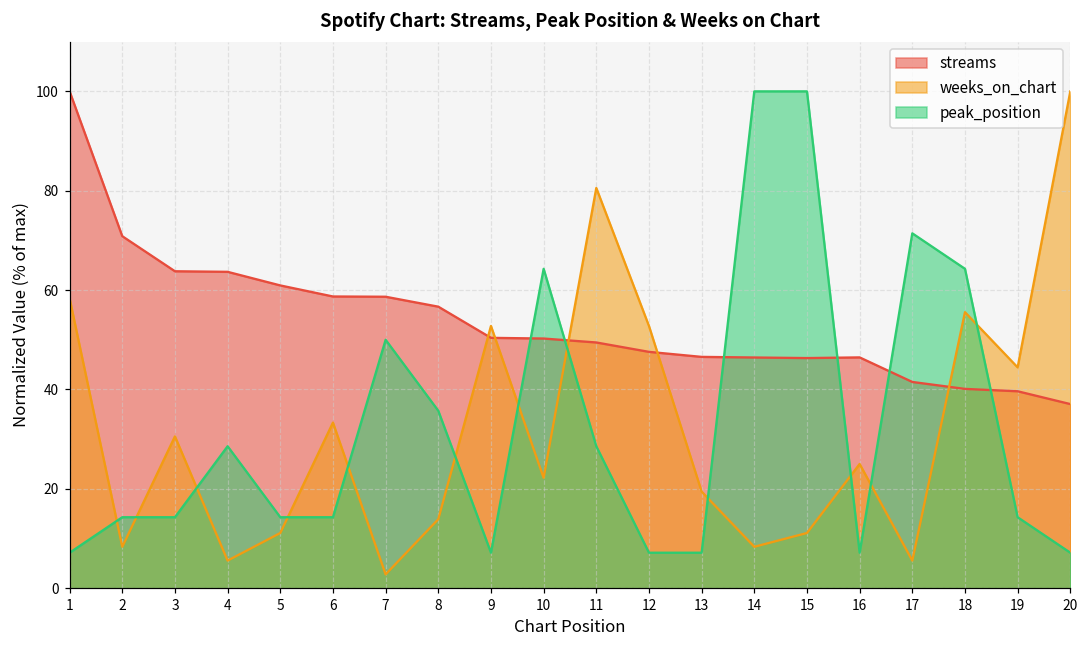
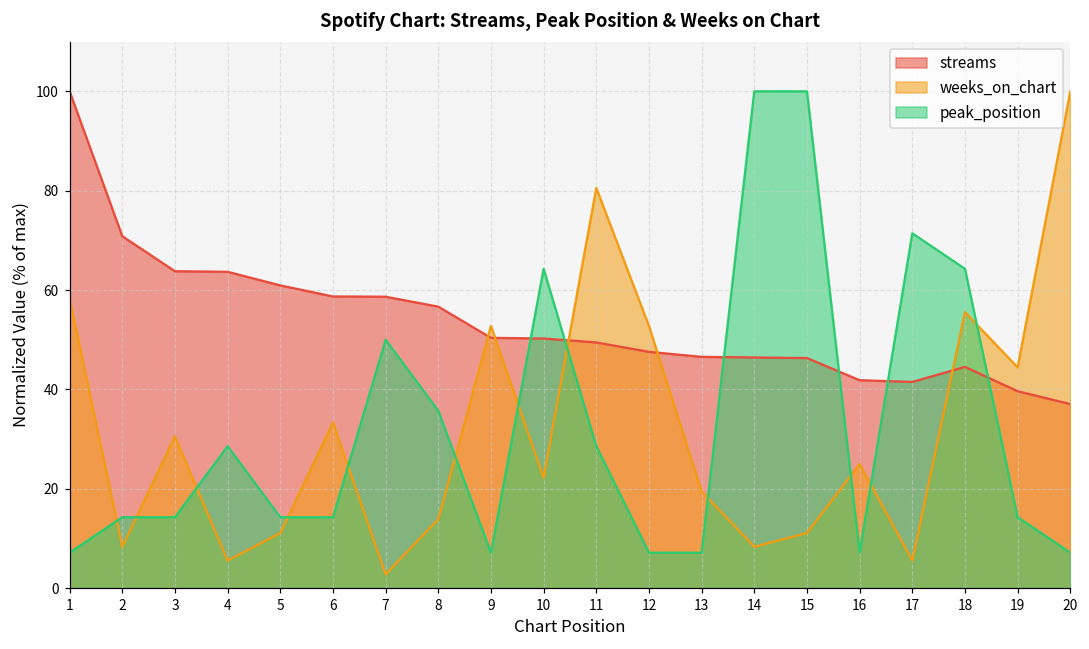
  {
    "streams": {
      "1": 100,
      "2": 71,
      "3": 64,
      "4": 64,
      "5": 61,
      "6": 59,
      "7": 59,
      "8": 57,
      "9": 50,
      "10": 50,
      "11": 49,
      "12": 48,
      "13": 47,
      "14": 46,
      "15": 46,
-     "16": 46,
+     "16": 42,
      "17": 42,
-     "18": 40,
+     "18": 45,
      "19": 40,
      "20": 37
    },
    "weeks_on_chart": {
      "1": 58,
      "2": 8,
      "3": 31,
      "4": 6,
      "5": 11,
      "6": 33,
      "7": 3,
      "8": 14,
      "9": 53,
      "10": 22,
      "11": 81,
      "12": 53,
      "13": 19,
      "14": 8,
      "15": 11,
      "16": 25,
      "17": 6,
      "18": 56,
      "19": 44,
      "20": 100
    },
    "peak_position": {
      "1": 7,
      "2": 14,
      "3": 14,
      "4": 29,
      "5": 14,
      "6": 14,
      "7": 50,
      "8": 36,
      "9": 7,
      "10": 64,
      "11": 29,
      "12": 7,
      "13": 7,
      "14": 100,
      "15": 100,
      "16": 7,
      "17": 71,
      "18": 64,
      "19": 14,
      "20": 7
    }
  }
